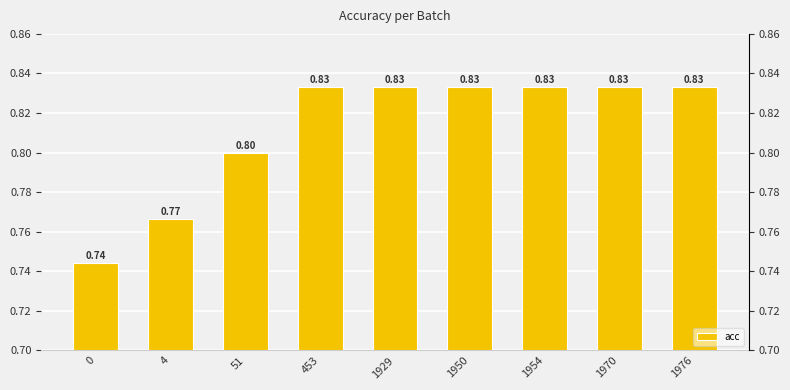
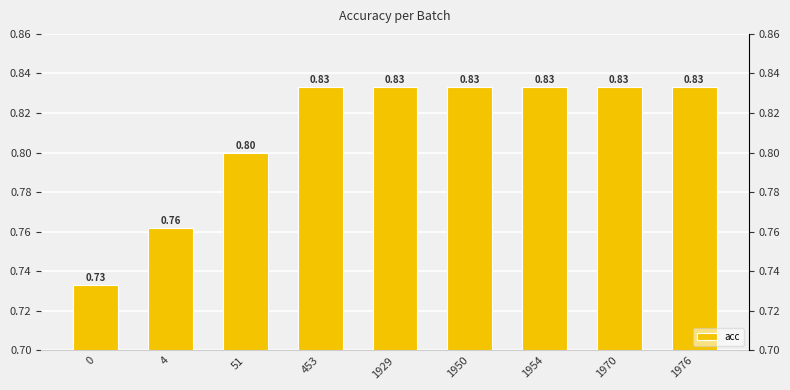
  {
-   "0": 0.74,
-   "4": 0.77,
+   "0": 0.73,
+   "4": 0.76,
    "51": 0.80,
    "453": 0.83,
    "1929": 0.83,
    "1950": 0.83,
    "1954": 0.83,
    "1970": 0.83,
    "1976": 0.83
  }
